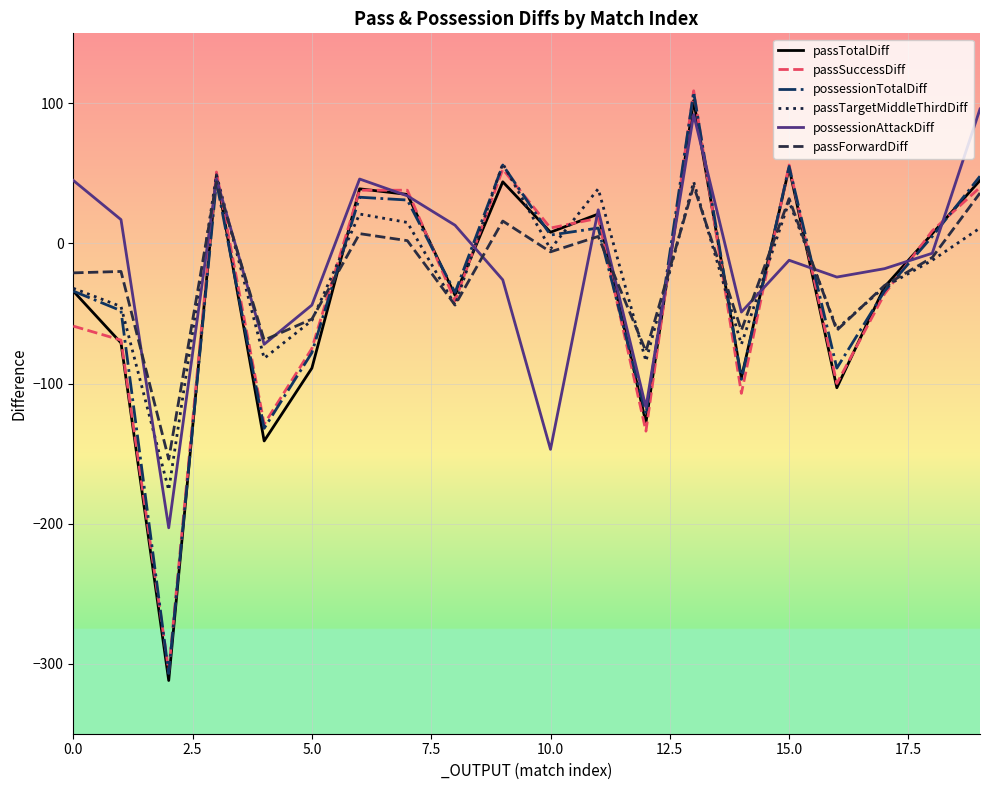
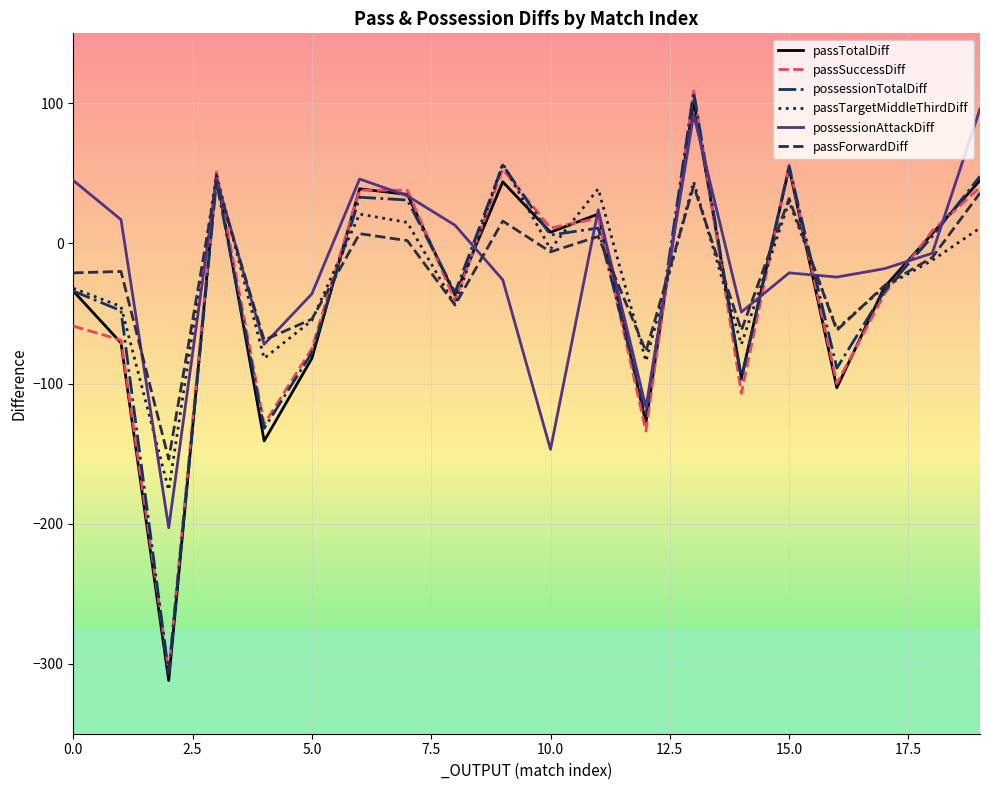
  {
    "passTotalDiff": {
-     "5.0": -89,
+     "5.0": -82,
      "10.0": 8
    },
    "passSuccessDiff": {
      "0.0": -59,
      "5.0": -75,
      "10.0": 11
    },
    "possessionAttackDiff": {
      "0.0": 45,
-     "5.0": -44,
+     "5.0": -36,
      "10.0": -147,
-     "15.0": -12
+     "15.0": -21
    }
  }
